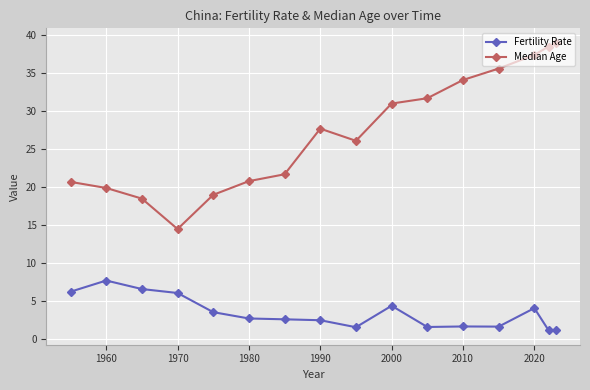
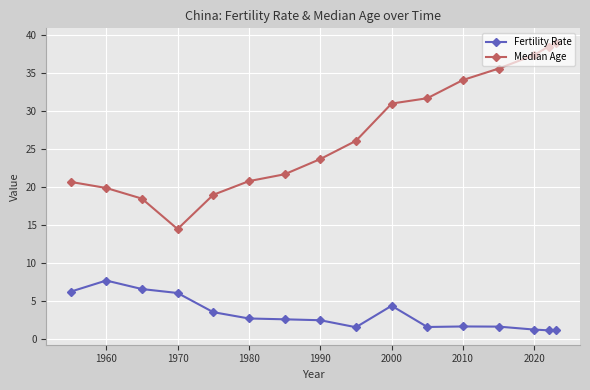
  {
    "Fertility Rate": {
      "1960": 8,
      "1970": 6,
      "1980": 3,
      "1990": 3,
      "2000": 4,
      "2010": 2,
-     "2020": 4
+     "2020": 1
    },
    "Median Age": {
      "1960": 20,
      "1970": 15,
      "1980": 21,
-     "1990": 28,
+     "1990": 24,
      "2000": 31,
      "2010": 34
    }
  }
